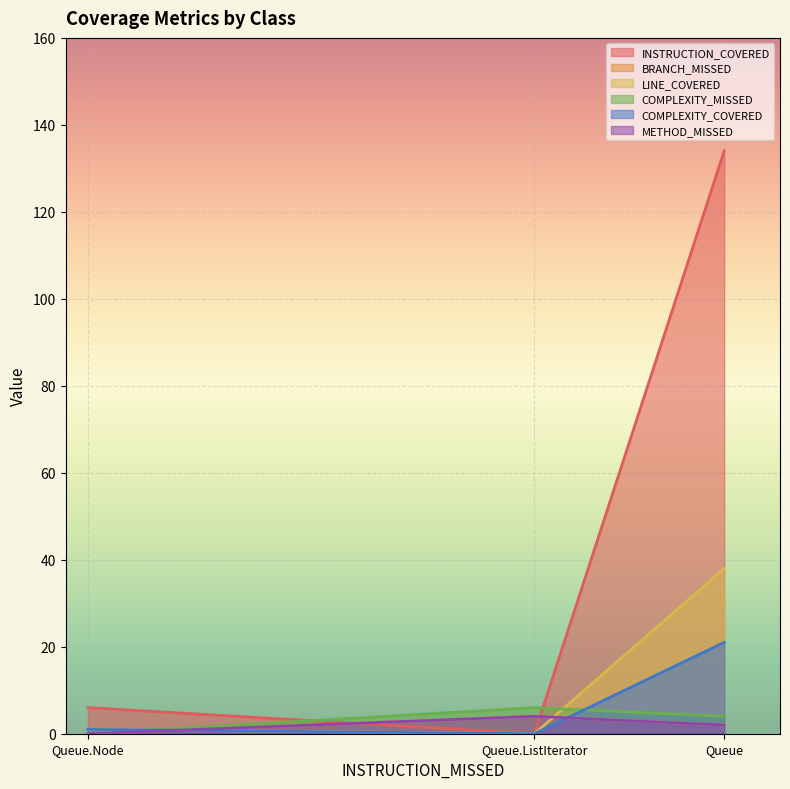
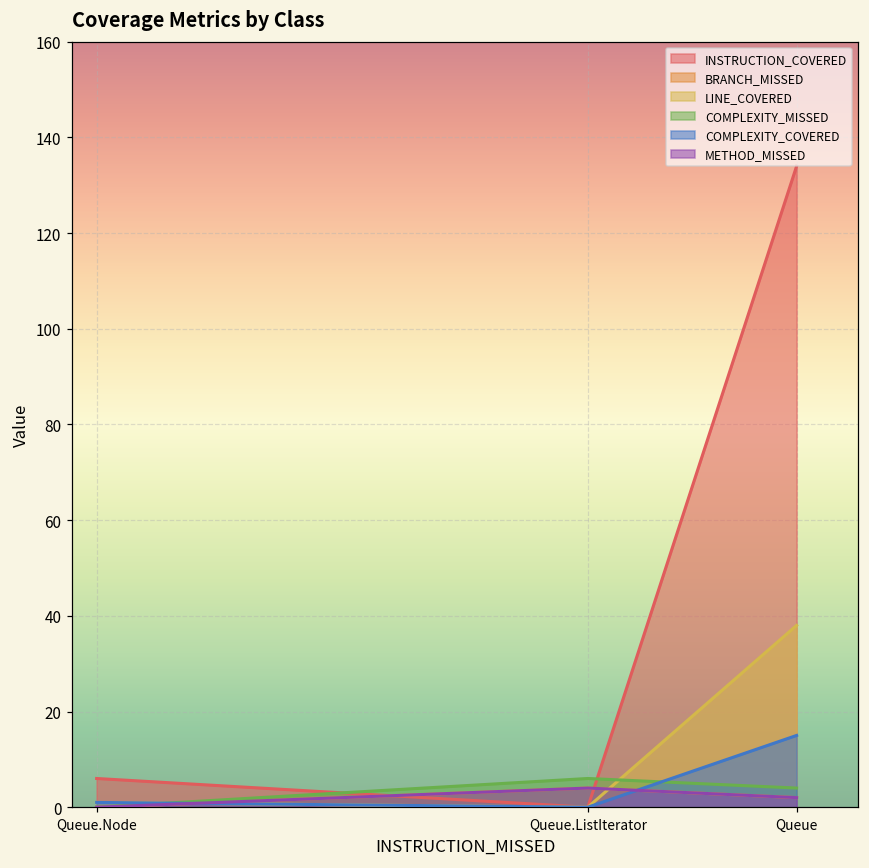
  {
    "INSTRUCTION_COVERED": {
      "Queue.Node": 6,
      "Queue": 134
    },
    "METHOD_MISSED": {
      "Queue.ListIterator": 4,
      "Queue": 2
    },
    "LINE_COVERED": {
      "Queue": 38
    },
    "COMPLEXITY_MISSED": {
      "Queue.ListIterator": 6,
      "Queue": 4
    },
    "COMPLEXITY_COVERED": {
-     "Queue": 21
+     "Queue": 15
    }
  }
